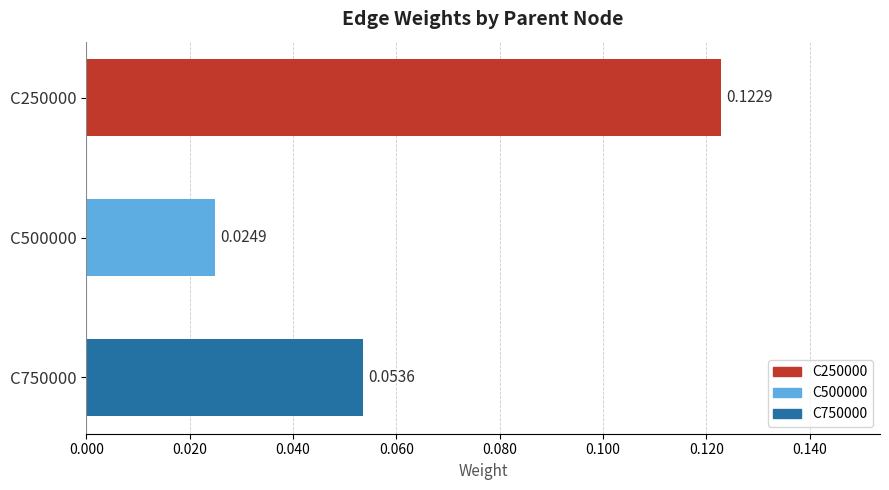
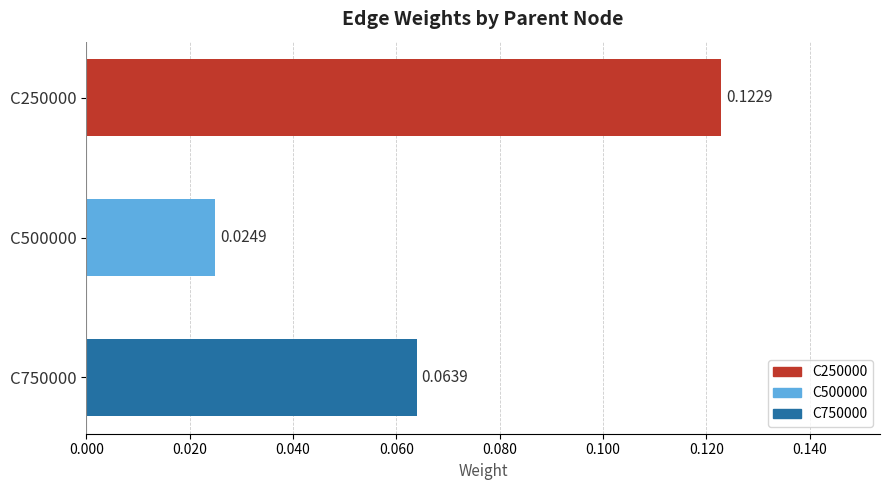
  {
    "C250000": 0.1229,
    "C500000": 0.0249,
-   "C750000": 0.0536
+   "C750000": 0.0639
  }
